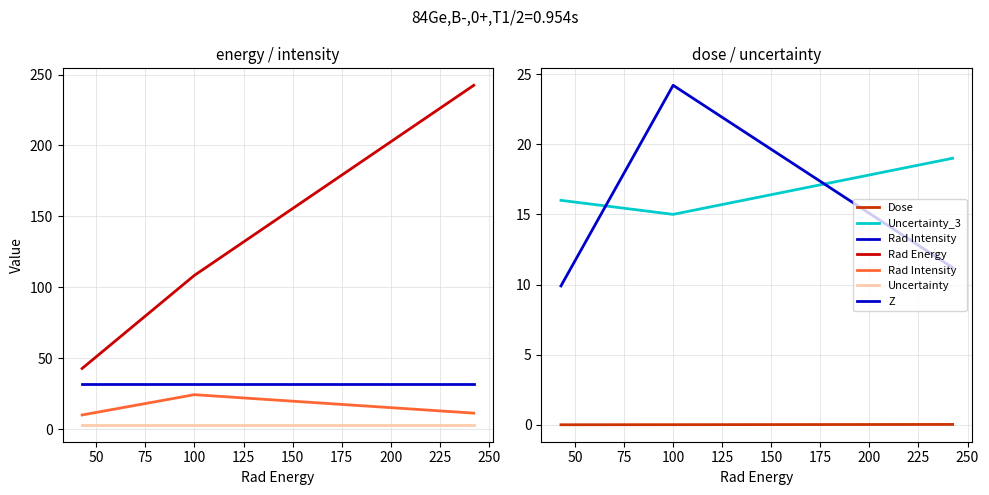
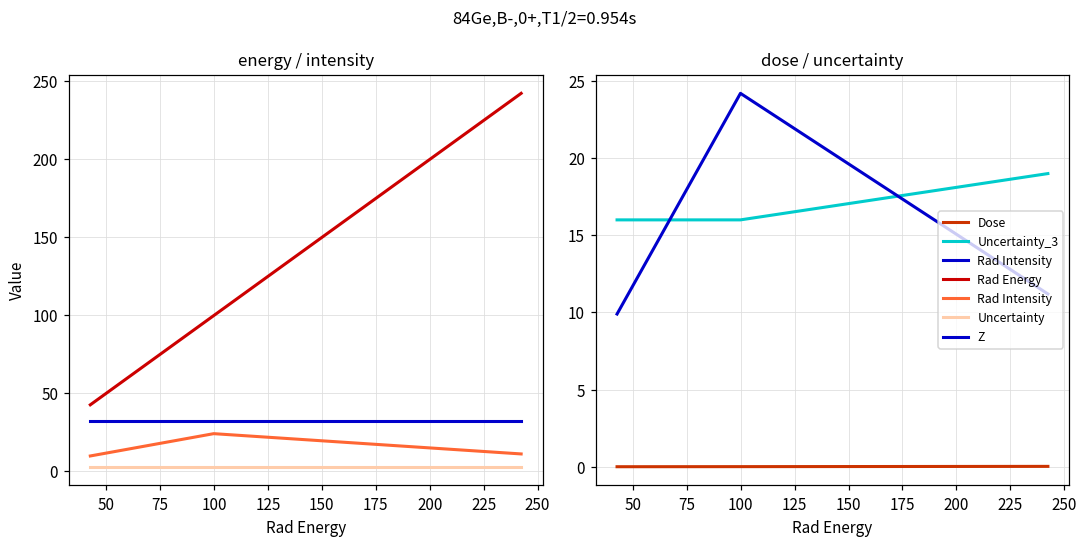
  {
    "energy / intensity": {
      "Rad Energy": {
-       "100": 108
+       "100": 100
      },
      "Rad Intensity": {
        "100": 24
      },
      "Uncertainty": {
        "100": 3
      },
      "Z": {
        "100": 32
      }
    },
    "dose / uncertainty": {
      "Dose": {
        "100": 0
      },
      "Uncertainty_3": {
-       "100": 15
+       "100": 16
      }
    }
  }
